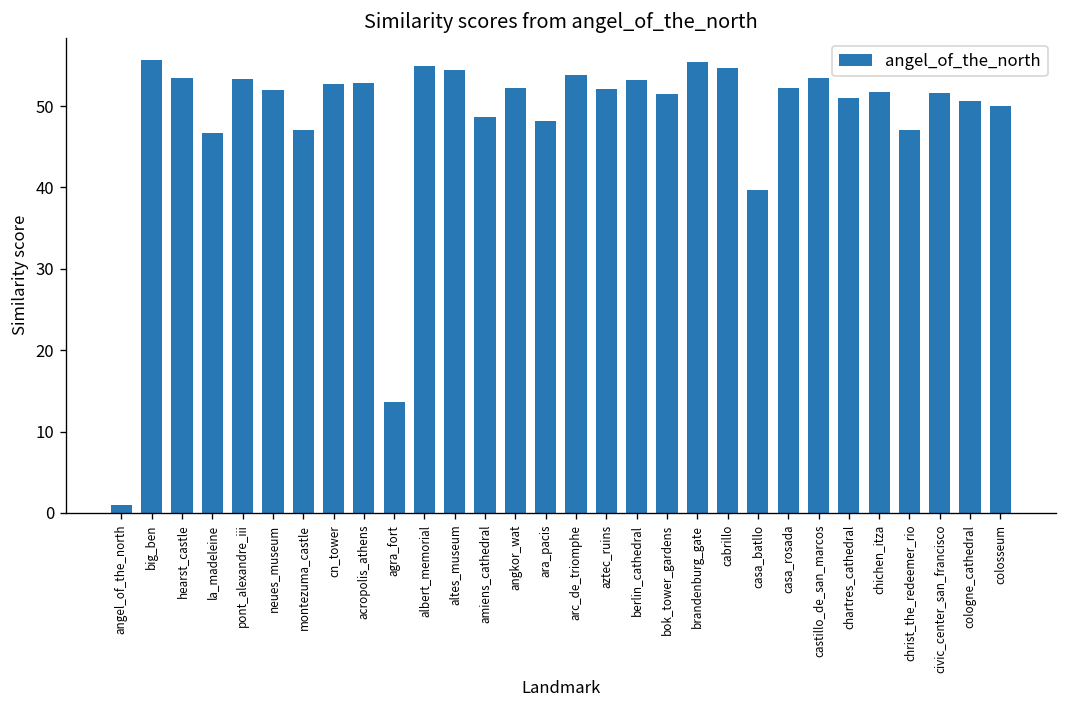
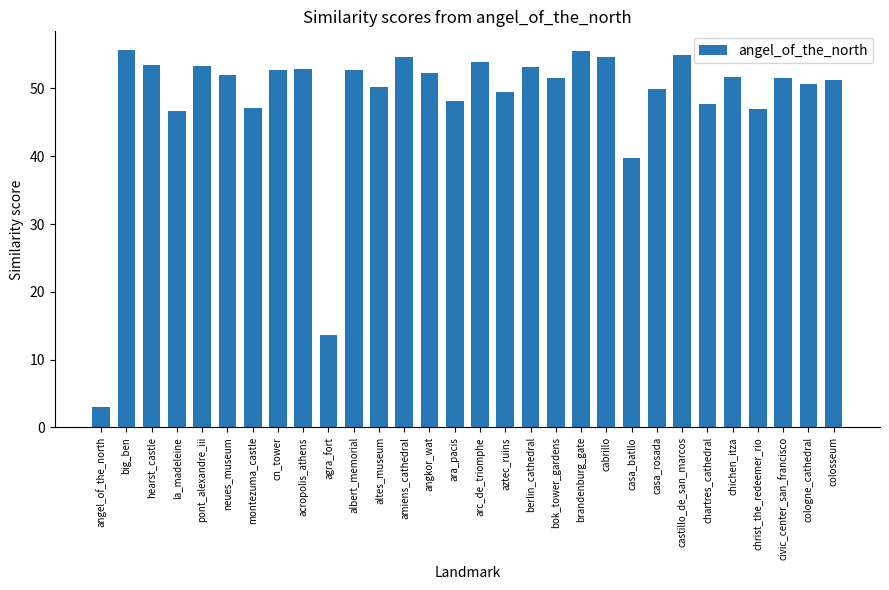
  {
-   "angel_of_the_north": 1,
+   "angel_of_the_north": 3,
    "big_ben": 56,
    "hearst_castle": 53,
    "la_madeleine": 47,
    "pont_alexandre_iii": 53,
    "neues_museum": 52,
    "montezuma_castle": 47,
    "cn_tower": 53,
    "acropolis_athens": 53,
    "agra_fort": 14,
-   "albert_memorial": 55,
-   "altes_museum": 54,
-   "amiens_cathedral": 49,
+   "albert_memorial": 53,
+   "altes_museum": 50,
+   "amiens_cathedral": 55,
    "angkor_wat": 52,
    "ara_pacis": 48,
    "arc_de_triomphe": 54,
-   "aztec_ruins": 52,
+   "aztec_ruins": 49,
    "berlin_cathedral": 53,
    "bok_tower_gardens": 51,
    "brandenburg_gate": 55,
    "cabrillo": 55,
    "casa_batllo": 40,
-   "casa_rosada": 52,
-   "castillo_de_san_marcos": 53,
-   "chartres_cathedral": 51,
+   "casa_rosada": 50,
+   "castillo_de_san_marcos": 55,
+   "chartres_cathedral": 48,
    "chichen_itza": 52,
    "christ_the_redeemer_rio": 47,
    "civic_center_san_francisco": 52,
    "cologne_cathedral": 51,
-   "colosseum": 50
+   "colosseum": 51
  }
